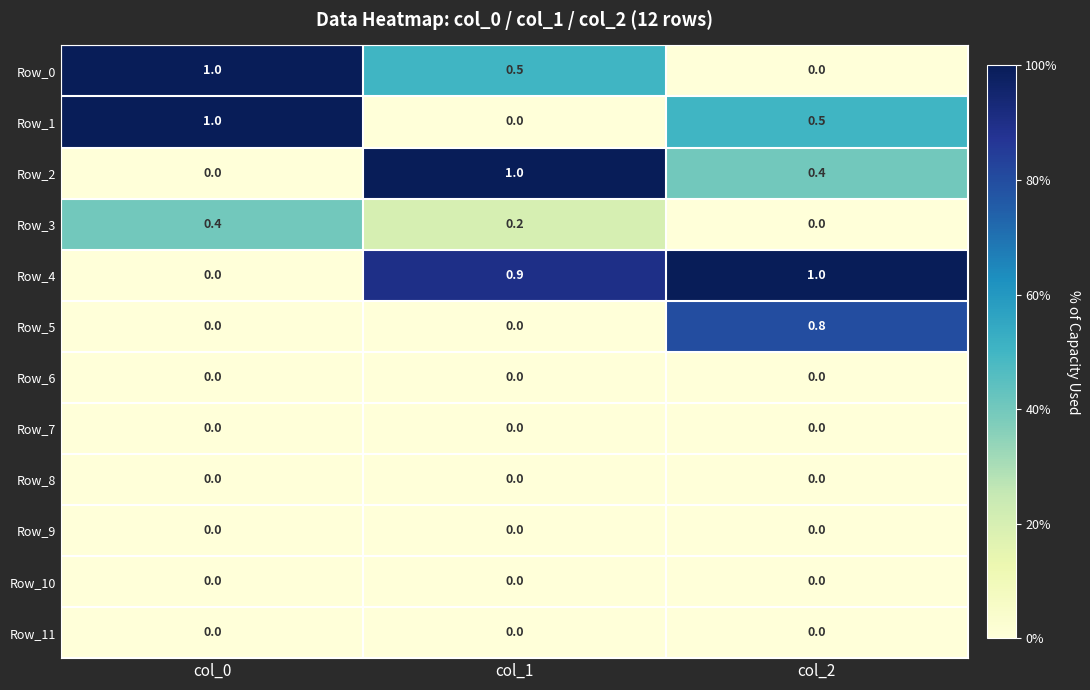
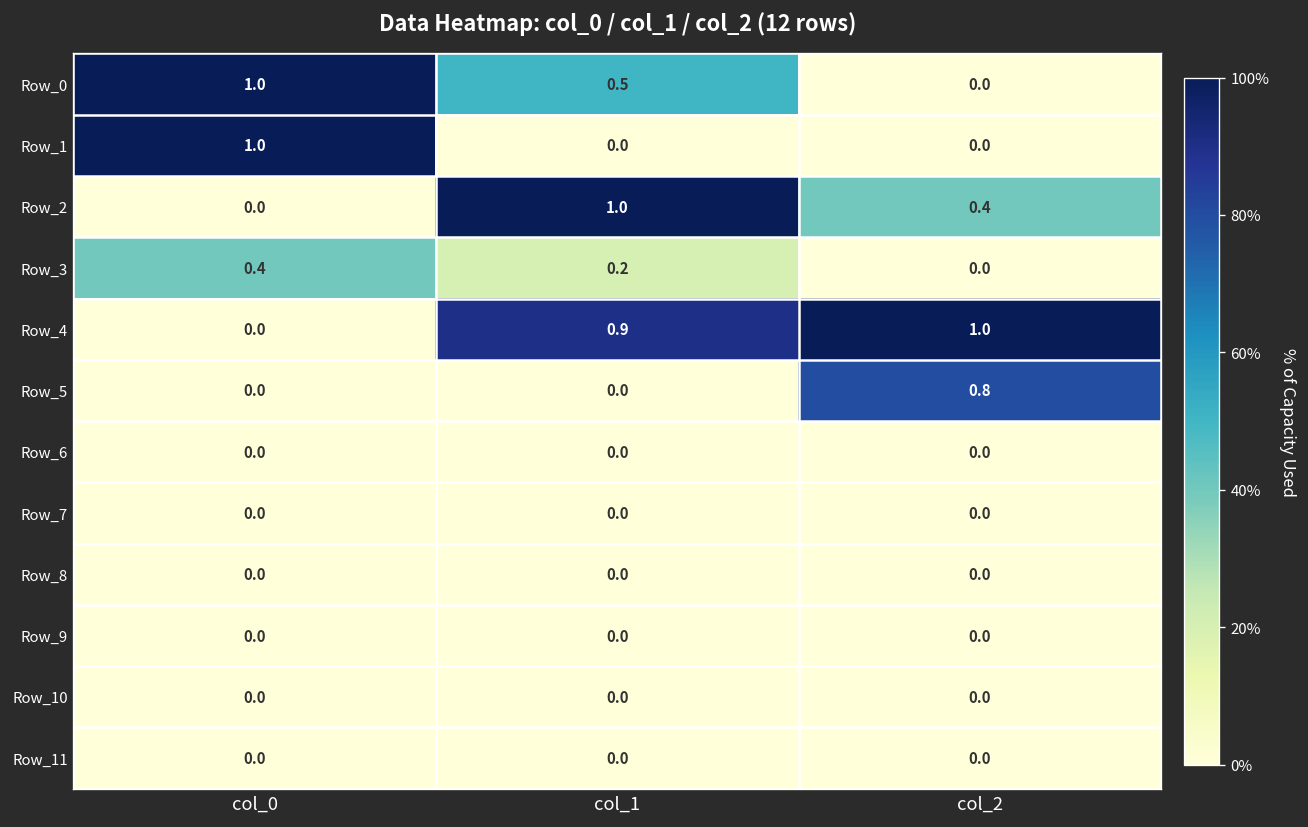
  {
    "Row_0": {
      "col_0": 1.0,
      "col_1": 0.5,
      "col_2": 0.0
    },
    "Row_1": {
      "col_0": 1.0,
      "col_1": 0.0,
-     "col_2": 0.5
+     "col_2": 0.0
    },
    "Row_2": {
      "col_0": 0.0,
      "col_1": 1.0,
      "col_2": 0.4
    },
    "Row_3": {
      "col_0": 0.4,
      "col_1": 0.2,
      "col_2": 0.0
    },
    "Row_4": {
      "col_0": 0.0,
      "col_1": 0.9,
      "col_2": 1.0
    },
    "Row_5": {
      "col_0": 0.0,
      "col_1": 0.0,
      "col_2": 0.8
    },
    "Row_6": {
      "col_0": 0.0,
      "col_1": 0.0,
      "col_2": 0.0
    },
    "Row_7": {
      "col_0": 0.0,
      "col_1": 0.0,
      "col_2": 0.0
    },
    "Row_8": {
      "col_0": 0.0,
      "col_1": 0.0,
      "col_2": 0.0
    },
    "Row_9": {
      "col_0": 0.0,
      "col_1": 0.0,
      "col_2": 0.0
    },
    "Row_10": {
      "col_0": 0.0,
      "col_1": 0.0,
      "col_2": 0.0
    },
    "Row_11": {
      "col_0": 0.0,
      "col_1": 0.0,
      "col_2": 0.0
    }
  }
